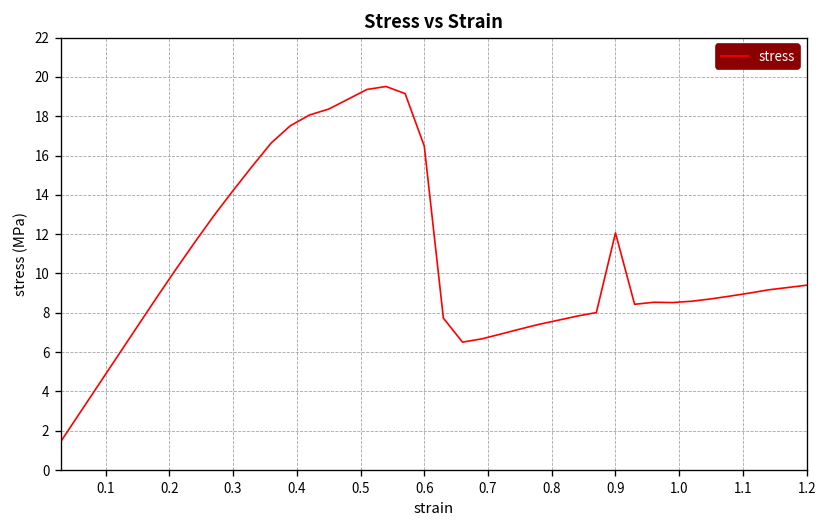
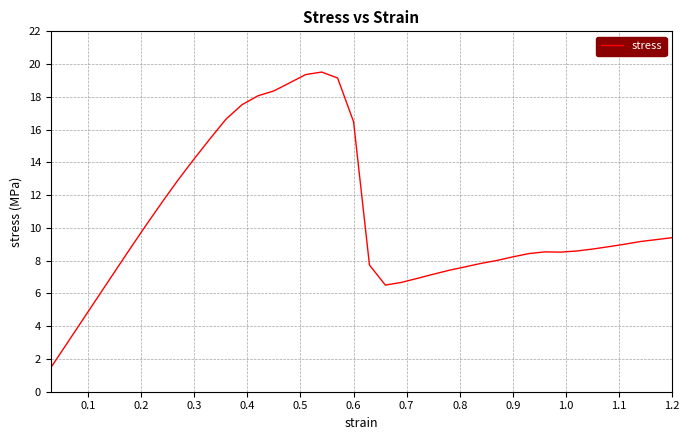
  {
    "0.3": 14.2,
    "0.6": 16.5,
-   "0.9": 12.1,
+   "0.9": 8.2,
    "1.2": 9.4
  }
